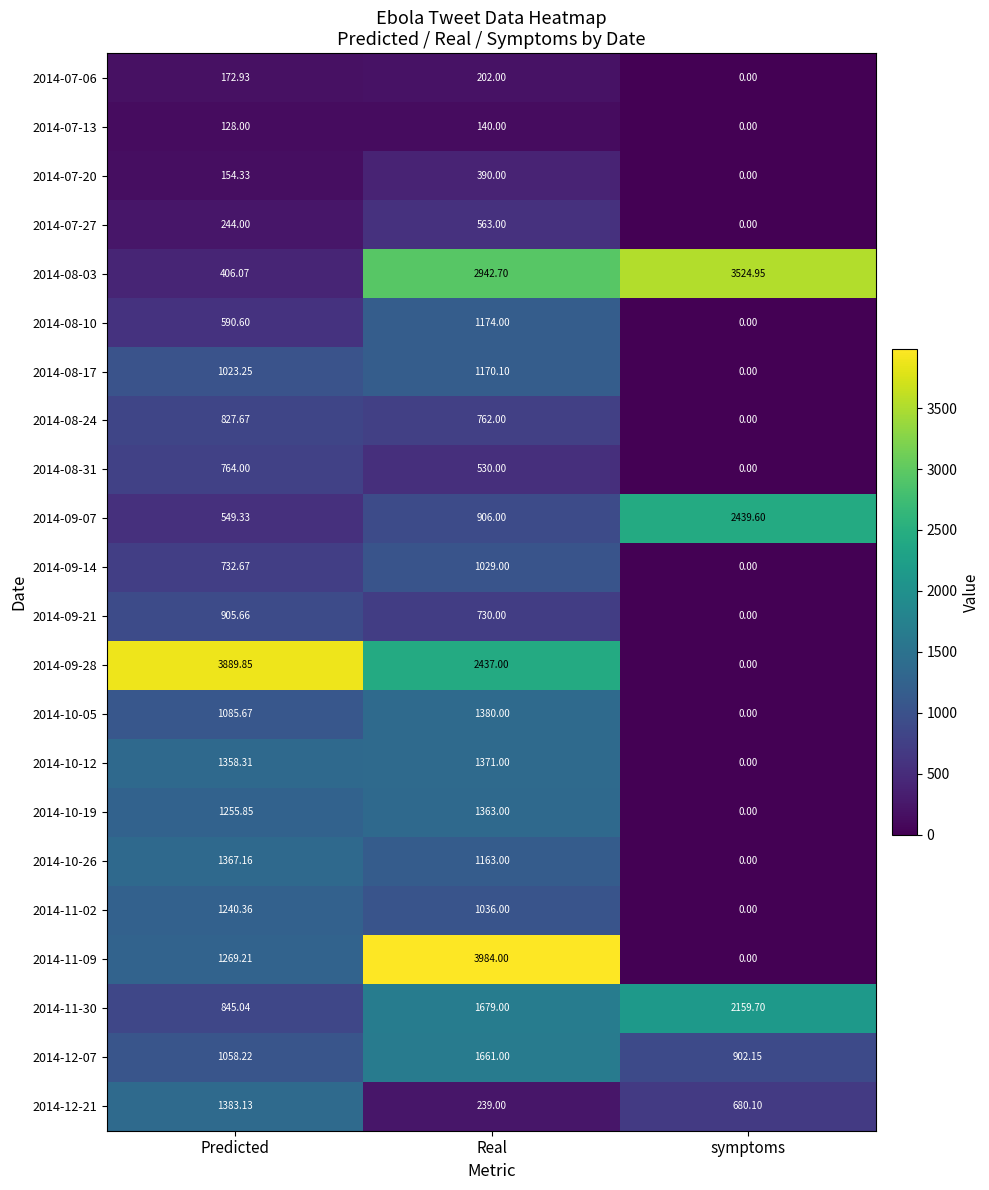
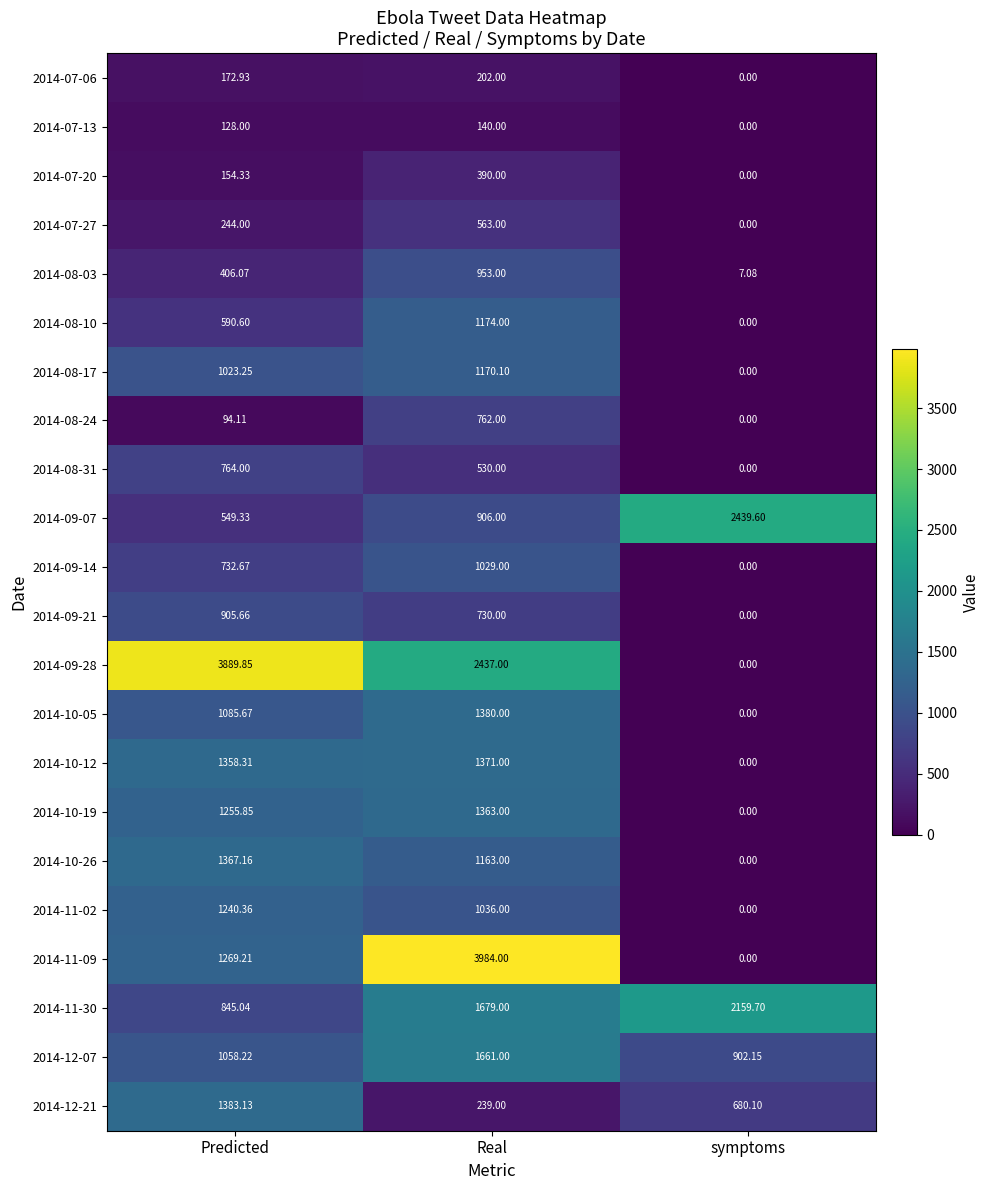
  {
    "2014-07-06": {
      "Predicted": 172.93,
      "Real": 202.00,
      "symptoms": 0.00
    },
    "2014-07-13": {
      "Predicted": 128.00,
      "Real": 140.00,
      "symptoms": 0.00
    },
    "2014-07-20": {
      "Predicted": 154.33,
      "Real": 390.00,
      "symptoms": 0.00
    },
    "2014-07-27": {
      "Predicted": 244.00,
      "Real": 563.00,
      "symptoms": 0.00
    },
    "2014-08-03": {
      "Predicted": 406.07,
-     "Real": 2942.70,
-     "symptoms": 3524.95
+     "Real": 953.00,
+     "symptoms": 7.08
    },
    "2014-08-10": {
      "Predicted": 590.60,
      "Real": 1174.00,
      "symptoms": 0.00
    },
    "2014-08-17": {
      "Predicted": 1023.25,
      "Real": 1170.10,
      "symptoms": 0.00
    },
    "2014-08-24": {
-     "Predicted": 827.67,
+     "Predicted": 94.11,
      "Real": 762.00,
      "symptoms": 0.00
    },
    "2014-08-31": {
      "Predicted": 764.00,
      "Real": 530.00,
      "symptoms": 0.00
    },
    "2014-09-07": {
      "Predicted": 549.33,
      "Real": 906.00,
      "symptoms": 2439.60
    },
    "2014-09-14": {
      "Predicted": 732.67,
      "Real": 1029.00,
      "symptoms": 0.00
    },
    "2014-09-21": {
      "Predicted": 905.66,
      "Real": 730.00,
      "symptoms": 0.00
    },
    "2014-09-28": {
      "Predicted": 3889.85,
      "Real": 2437.00,
      "symptoms": 0.00
    },
    "2014-10-05": {
      "Predicted": 1085.67,
      "Real": 1380.00,
      "symptoms": 0.00
    },
    "2014-10-12": {
      "Predicted": 1358.31,
      "Real": 1371.00,
      "symptoms": 0.00
    },
    "2014-10-19": {
      "Predicted": 1255.85,
      "Real": 1363.00,
      "symptoms": 0.00
    },
    "2014-10-26": {
      "Predicted": 1367.16,
      "Real": 1163.00,
      "symptoms": 0.00
    },
    "2014-11-02": {
      "Predicted": 1240.36,
      "Real": 1036.00,
      "symptoms": 0.00
    },
    "2014-11-09": {
      "Predicted": 1269.21,
      "Real": 3984.00,
      "symptoms": 0.00
    },
    "2014-11-30": {
      "Predicted": 845.04,
      "Real": 1679.00,
      "symptoms": 2159.70
    },
    "2014-12-07": {
      "Predicted": 1058.22,
      "Real": 1661.00,
      "symptoms": 902.15
    },
    "2014-12-21": {
      "Predicted": 1383.13,
      "Real": 239.00,
      "symptoms": 680.10
    }
  }
